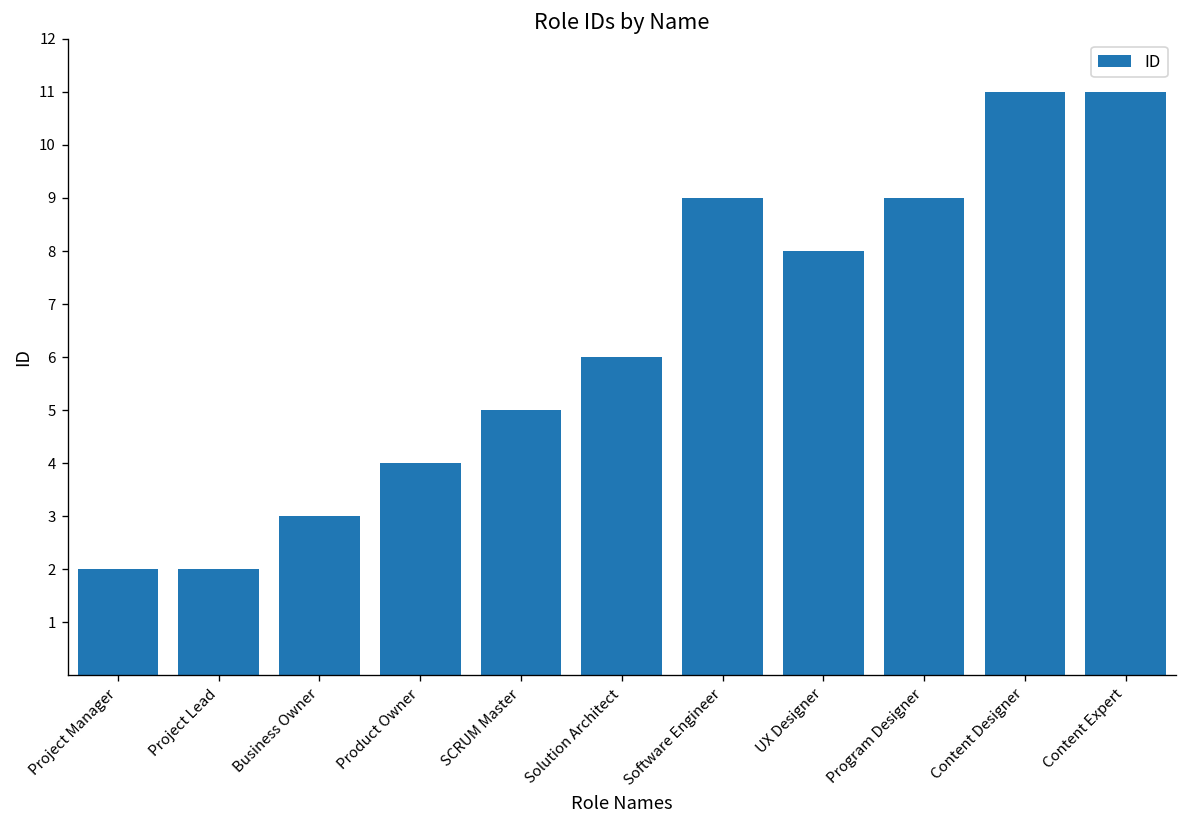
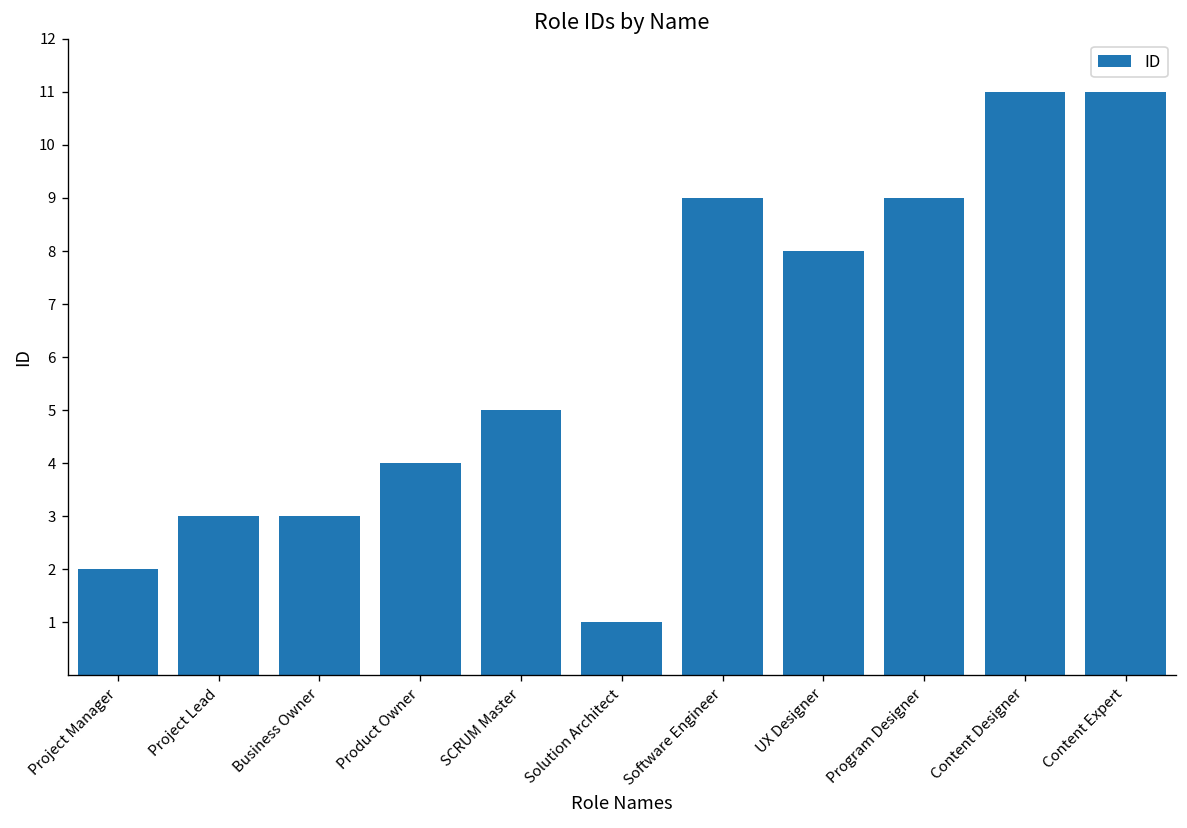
  {
    "Project Manager": 2,
-   "Project Lead": 2,
+   "Project Lead": 3,
    "Business Owner": 3,
    "Product Owner": 4,
    "SCRUM Master": 5,
-   "Solution Architect": 6,
+   "Solution Architect": 1,
    "Software Engineer": 9,
    "UX Designer": 8,
    "Program Designer": 9,
    "Content Designer": 11,
    "Content Expert": 11
  }
